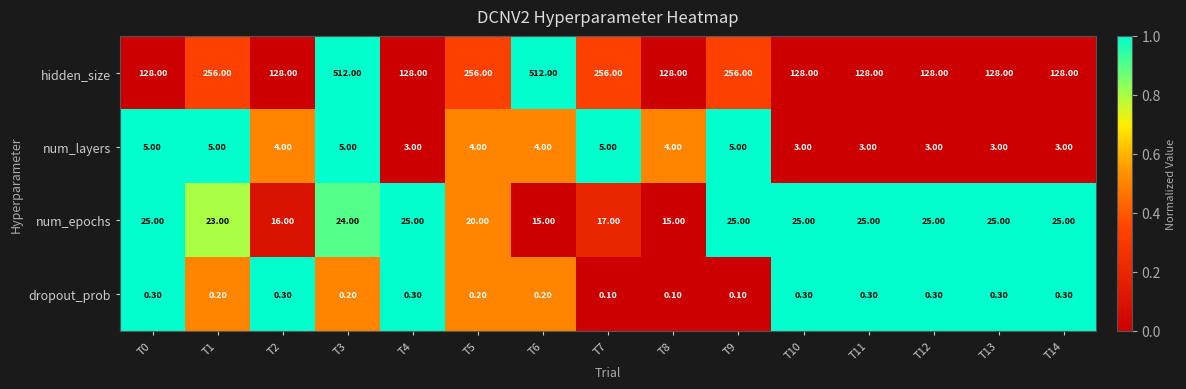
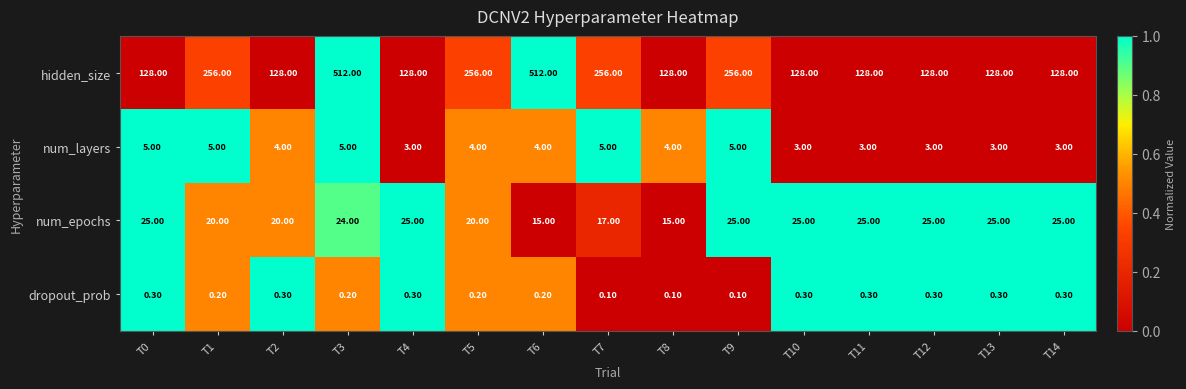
  {
    "hidden_size": {
      "T0": 128.00,
      "T1": 256.00,
      "T2": 128.00,
      "T3": 512.00,
      "T4": 128.00,
      "T5": 256.00,
      "T6": 512.00,
      "T7": 256.00,
      "T8": 128.00,
      "T9": 256.00,
      "T10": 128.00,
      "T11": 128.00,
      "T12": 128.00,
      "T13": 128.00,
      "T14": 128.00
    },
    "num_layers": {
      "T0": 5.00,
      "T1": 5.00,
      "T2": 4.00,
      "T3": 5.00,
      "T4": 3.00,
      "T5": 4.00,
      "T6": 4.00,
      "T7": 5.00,
      "T8": 4.00,
      "T9": 5.00,
      "T10": 3.00,
      "T11": 3.00,
      "T12": 3.00,
      "T13": 3.00,
      "T14": 3.00
    },
    "num_epochs": {
      "T0": 25.00,
-     "T1": 23.00,
-     "T2": 16.00,
+     "T1": 20.00,
+     "T2": 20.00,
      "T3": 24.00,
      "T4": 25.00,
      "T5": 20.00,
      "T6": 15.00,
      "T7": 17.00,
      "T8": 15.00,
      "T9": 25.00,
      "T10": 25.00,
      "T11": 25.00,
      "T12": 25.00,
      "T13": 25.00,
      "T14": 25.00
    },
    "dropout_prob": {
      "T0": 0.30,
      "T1": 0.20,
      "T2": 0.30,
      "T3": 0.20,
      "T4": 0.30,
      "T5": 0.20,
      "T6": 0.20,
      "T7": 0.10,
      "T8": 0.10,
      "T9": 0.10,
      "T10": 0.30,
      "T11": 0.30,
      "T12": 0.30,
      "T13": 0.30,
      "T14": 0.30
    }
  }
